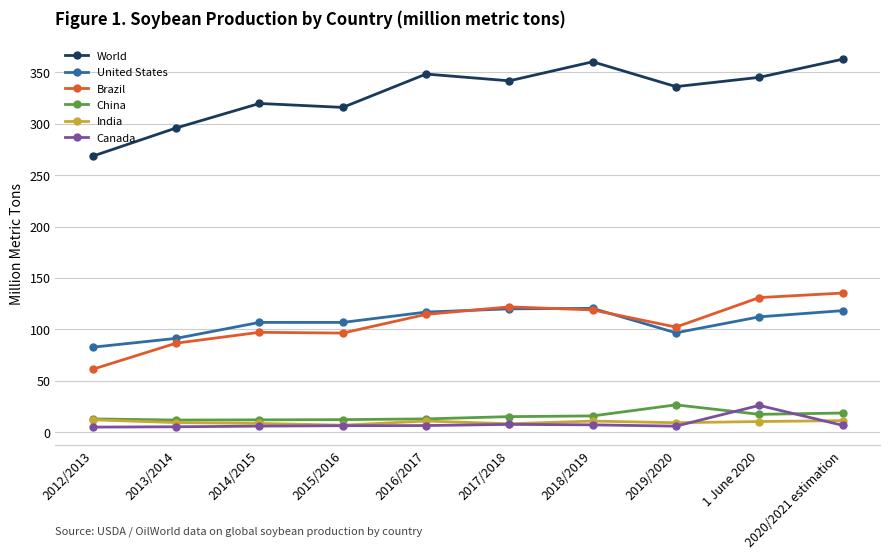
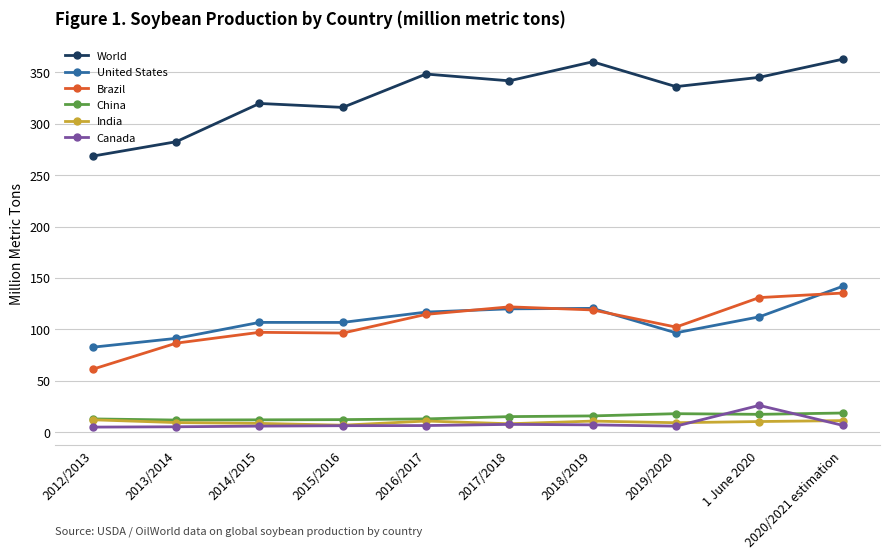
  {
    "World": {
      "2012/2013": 269,
-     "2013/2014": 296,
+     "2013/2014": 283,
      "2014/2015": 320,
      "2015/2016": 316,
      "2016/2017": 348,
      "2017/2018": 342,
      "2018/2019": 360,
      "2019/2020": 336,
      "1 June 2020": 345,
      "2020/2021 estimation": 363
    },
    "United States": {
      "2012/2013": 83,
      "2013/2014": 91,
      "2014/2015": 107,
      "2015/2016": 107,
      "2019/2020": 97,
      "1 June 2020": 112,
-     "2020/2021 estimation": 118
+     "2020/2021 estimation": 142
    },
    "Brazil": {
      "2012/2013": 61,
      "2013/2014": 87,
      "2014/2015": 97,
      "2015/2016": 97,
      "2019/2020": 102,
      "1 June 2020": 131,
      "2020/2021 estimation": 135
    },
    "China": {
      "2014/2015": 12,
      "2015/2016": 12,
      "2017/2018": 15,
      "2018/2019": 16,
-     "2019/2020": 27,
+     "2019/2020": 18,
      "1 June 2020": 18,
      "2020/2021 estimation": 19
    },
    "India": {
      "2014/2015": 9,
      "2018/2019": 11,
      "2019/2020": 9,
      "1 June 2020": 11,
      "2020/2021 estimation": 11
    },
    "Canada": {
      "2012/2013": 5,
      "2013/2014": 5,
      "2014/2015": 6,
      "2016/2017": 7,
      "2018/2019": 7,
      "2019/2020": 6,
      "1 June 2020": 26,
      "2020/2021 estimation": 7
    }
  }
